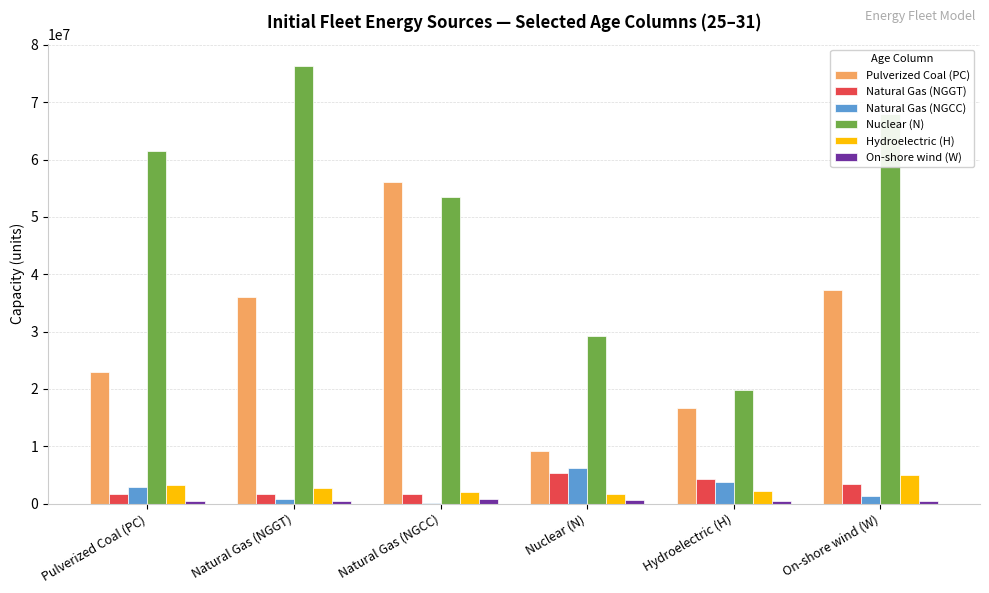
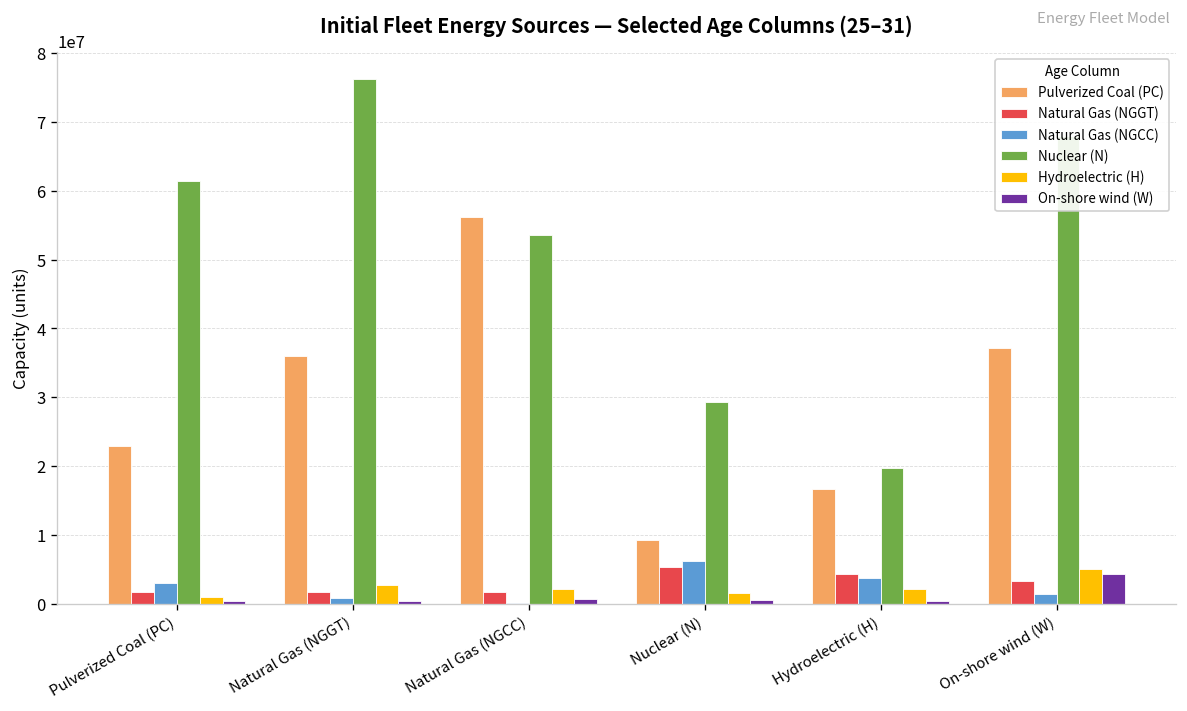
  {
    "Pulverized Coal (PC)": {
      "Pulverized Coal (PC)": 23000000,
      "Natural Gas (NGGT)": 36000000,
      "Natural Gas (NGCC)": 56000000,
      "Nuclear (N)": 9000000,
      "Hydroelectric (H)": 17000000,
      "On-shore wind (W)": 37000000
    },
    "Natural Gas (NGGT)": {
      "Pulverized Coal (PC)": 2000000,
      "Natural Gas (NGGT)": 2000000,
      "Natural Gas (NGCC)": 2000000,
      "Nuclear (N)": 5000000,
      "Hydroelectric (H)": 4000000,
      "On-shore wind (W)": 3000000
    },
    "Natural Gas (NGCC)": {
      "Pulverized Coal (PC)": 3000000,
      "Natural Gas (NGGT)": 1000000,
      "Nuclear (N)": 6000000,
      "Hydroelectric (H)": 4000000,
      "On-shore wind (W)": 1000000
    },
    "Nuclear (N)": {
      "Pulverized Coal (PC)": 61000000,
      "Natural Gas (NGGT)": 76000000,
      "Natural Gas (NGCC)": 54000000,
      "Nuclear (N)": 29000000,
      "Hydroelectric (H)": 20000000
    },
    "Hydroelectric (H)": {
-     "Pulverized Coal (PC)": 3000000,
+     "Pulverized Coal (PC)": 1000000,
      "Natural Gas (NGGT)": 3000000,
      "Natural Gas (NGCC)": 2000000,
      "Nuclear (N)": 2000000,
      "Hydroelectric (H)": 2000000,
      "On-shore wind (W)": 5000000
    },
    "On-shore wind (W)": {
      "Natural Gas (NGCC)": 1000000,
      "Nuclear (N)": 1000000,
-     "On-shore wind (W)": 0
+     "On-shore wind (W)": 4000000
    }
  }
